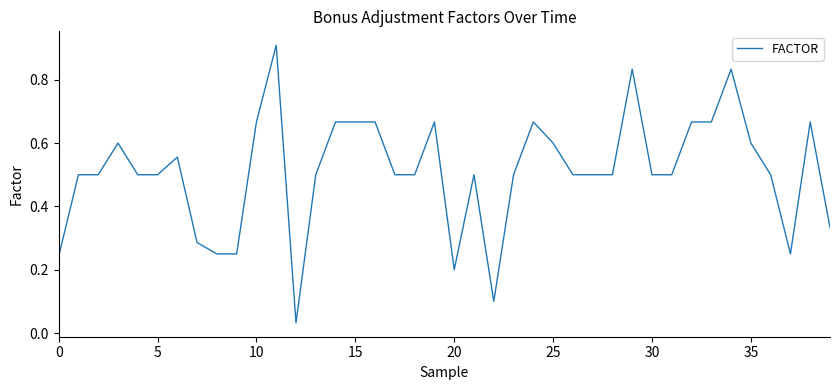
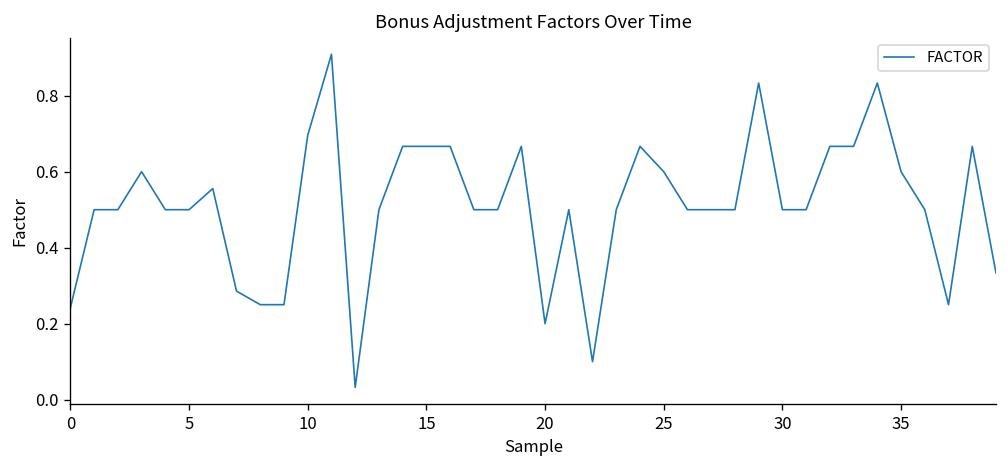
  {
    "0": 0.24,
    "5": 0.50,
-   "10": 0.67,
+   "10": 0.70,
    "15": 0.67,
    "20": 0.20,
    "25": 0.60,
    "30": 0.50,
    "35": 0.60
  }
